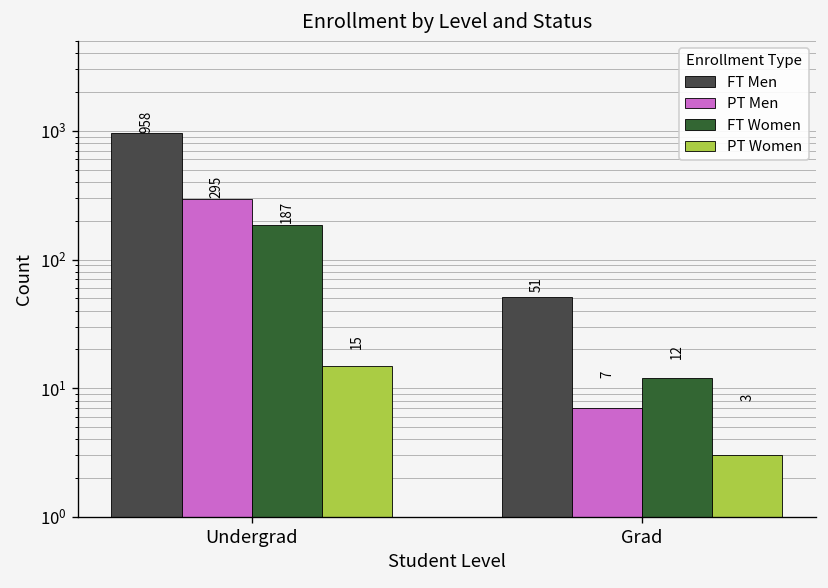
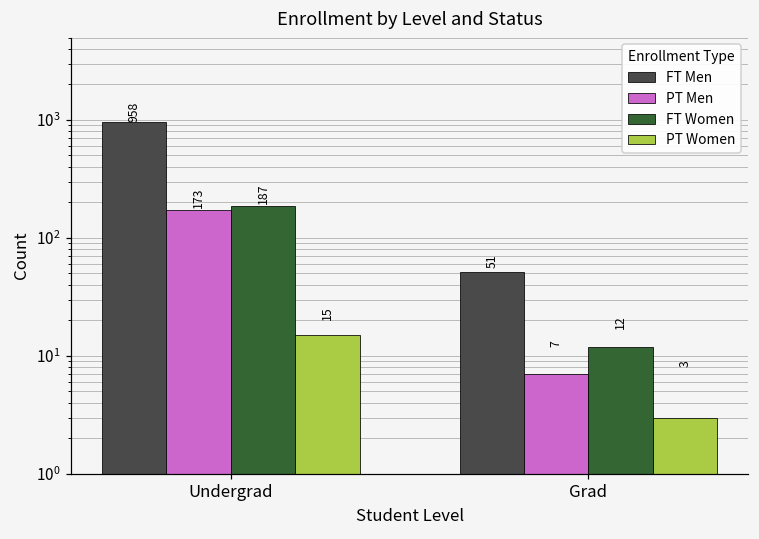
  {
    "PT Men": {
-     "Undergrad": 295
+     "Undergrad": 173
    },
    "PT Women": {
      "Undergrad": 15
    }
  }
